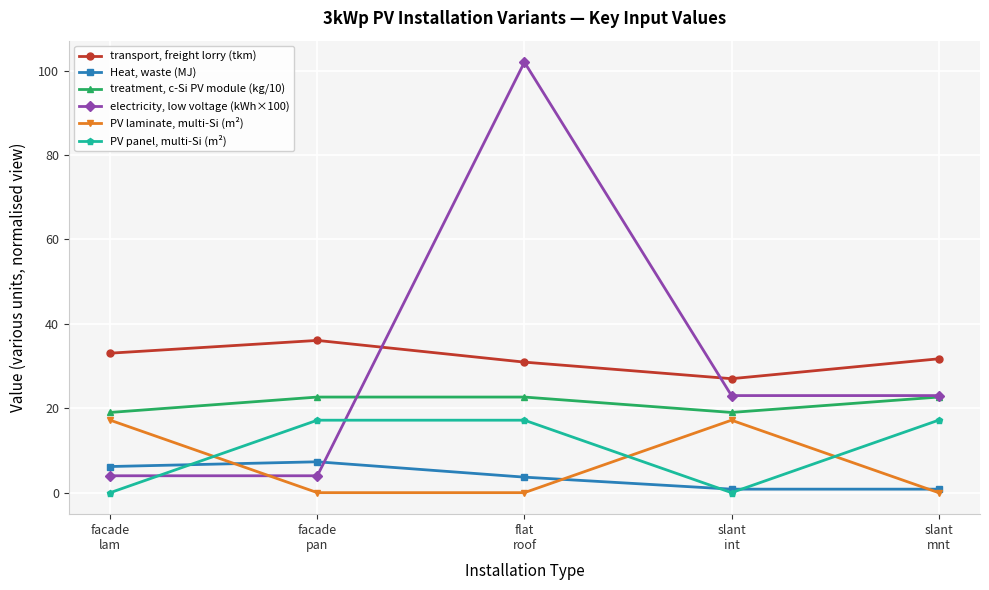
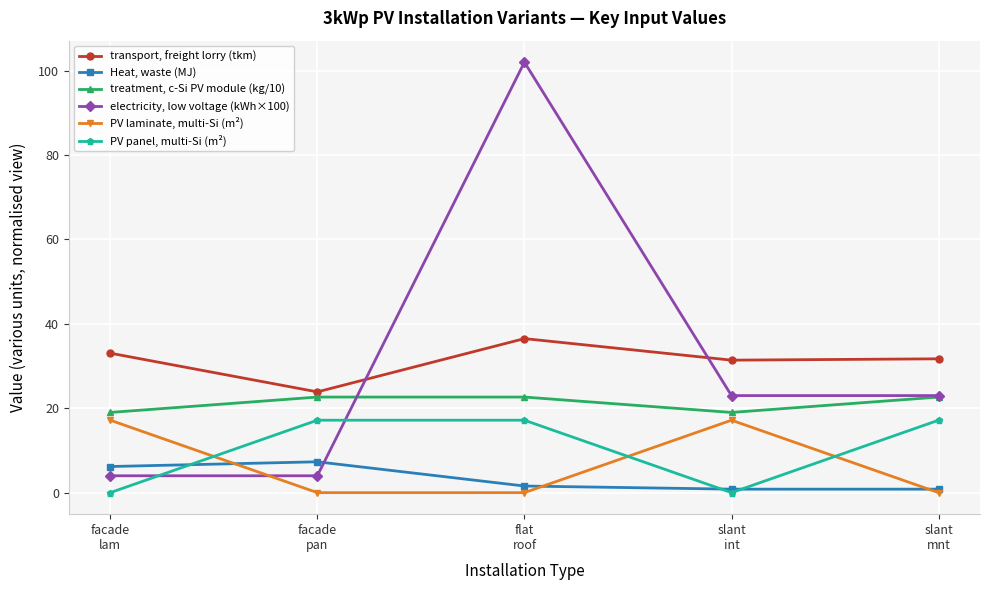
  {
    "transport, freight lorry (tkm)": {
      "facade lam": 33,
-     "facade pan": 36,
-     "flat roof": 31,
-     "slant int": 27,
+     "facade pan": 24,
+     "flat roof": 37,
+     "slant int": 31,
      "slant mnt": 32
    },
    "Heat, waste (MJ)": {
      "facade lam": 6,
      "facade pan": 7,
-     "flat roof": 4,
+     "flat roof": 2,
      "slant int": 1,
      "slant mnt": 1
    },
    "treatment, c-Si PV module (kg/10)": {
      "facade lam": 19,
      "facade pan": 23,
      "flat roof": 23,
      "slant int": 19
    },
    "electricity, low voltage (kWh×100)": {
      "facade lam": 4,
      "facade pan": 4,
      "flat roof": 102,
      "slant int": 23
    },
    "PV laminate, multi-Si (m²)": {
      "facade lam": 17,
      "facade pan": 0,
      "flat roof": 0,
      "slant int": 17,
      "slant mnt": 0
    },
    "PV panel, multi-Si (m²)": {
      "facade lam": 0,
      "facade pan": 17,
      "flat roof": 17,
      "slant int": 0,
      "slant mnt": 17
    }
  }
